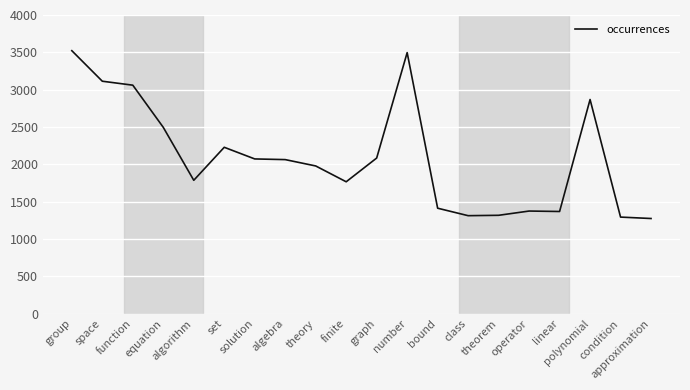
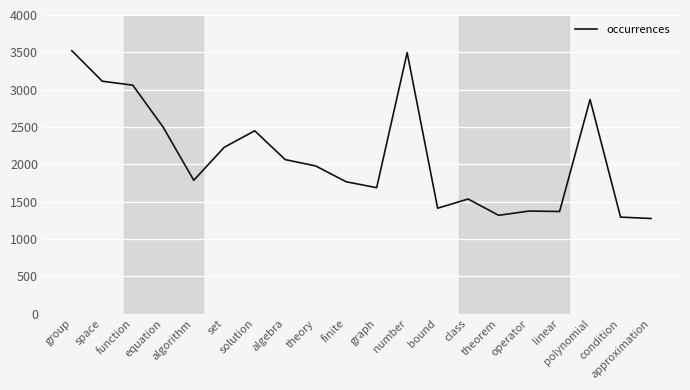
  {
    "group": 3500,
    "space": 3100,
    "function": 3100,
    "equation": 2500,
    "algorithm": 1800,
    "set": 2200,
-   "solution": 2100,
+   "solution": 2400,
    "algebra": 2100,
    "theory": 2000,
    "finite": 1800,
-   "graph": 2100,
+   "graph": 1700,
    "number": 3500,
    "bound": 1400,
-   "class": 1300,
+   "class": 1500,
    "theorem": 1300,
    "operator": 1400,
    "linear": 1400,
    "polynomial": 2900,
    "condition": 1300,
    "approximation": 1300
  }
